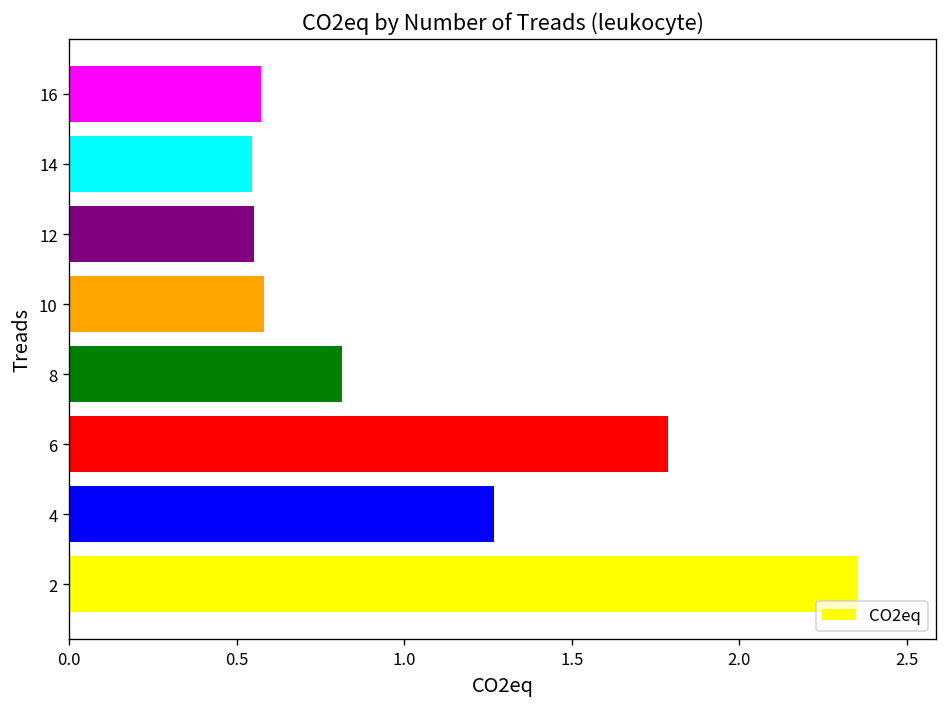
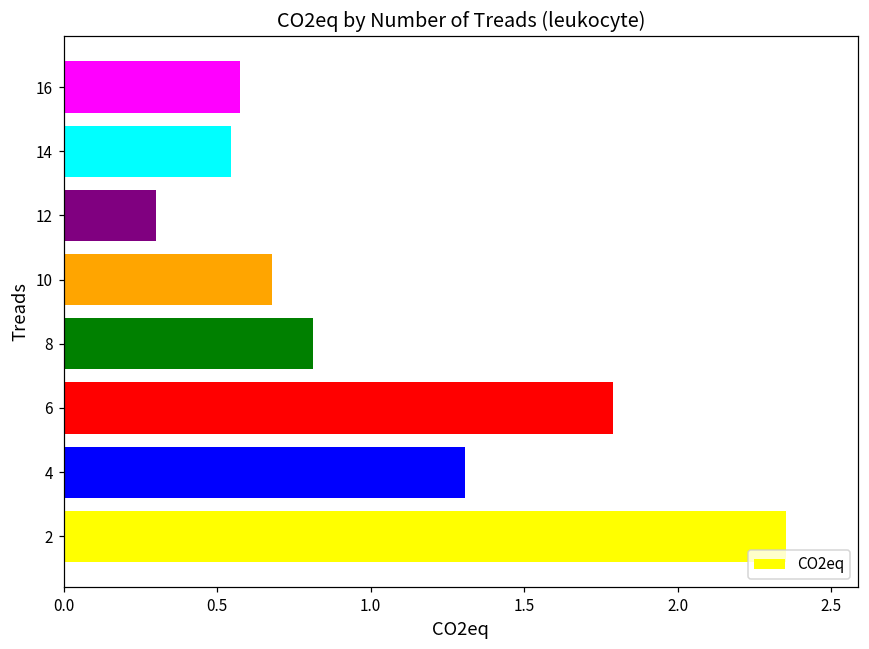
  {
    "16": 0.57,
    "14": 0.55,
-   "12": 0.55,
-   "10": 0.58,
+   "12": 0.30,
+   "10": 0.68,
    "8": 0.81,
    "6": 1.79,
-   "4": 1.27,
+   "4": 1.31,
    "2": 2.35
  }
